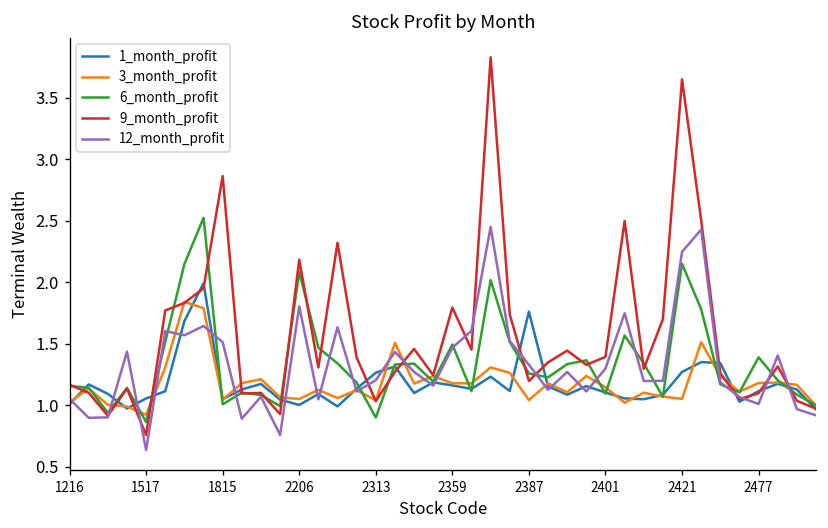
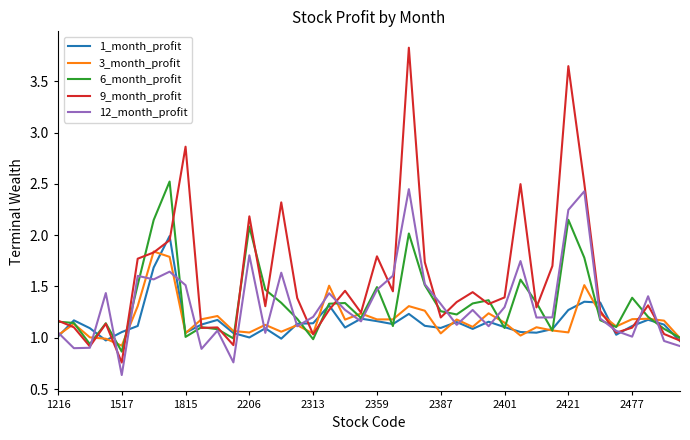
  {
    "1_month_profit": {
      "1517": 1.06,
      "2206": 1.00,
-     "2313": 1.26,
-     "2387": 1.76,
+     "2313": 1.14,
+     "2387": 1.10,
      "2421": 1.27
    },
    "3_month_profit": {
      "1517": 0.92,
      "2206": 1.05,
      "2387": 1.04,
      "2401": 1.15,
      "2421": 1.05,
      "2477": 1.18
    },
    "6_month_profit": {
      "1517": 0.86,
      "1815": 1.01,
      "2206": 2.08,
-     "2313": 0.90,
+     "2313": 0.99,
      "2359": 1.49,
      "2387": 1.26,
      "2421": 2.15,
      "2477": 1.39
    },
    "9_month_profit": {
      "1517": 0.76,
      "1815": 2.86,
      "2206": 2.18,
      "2359": 1.79,
      "2387": 1.20,
      "2401": 1.39,
      "2421": 3.65
    },
    "12_month_profit": {
      "1216": 1.05,
      "1517": 0.64,
      "1815": 1.51,
      "2206": 1.80,
      "2313": 1.20,
      "2359": 1.47,
      "2387": 1.33,
      "2401": 1.30,
      "2421": 2.25,
      "2477": 1.01
    }
  }
